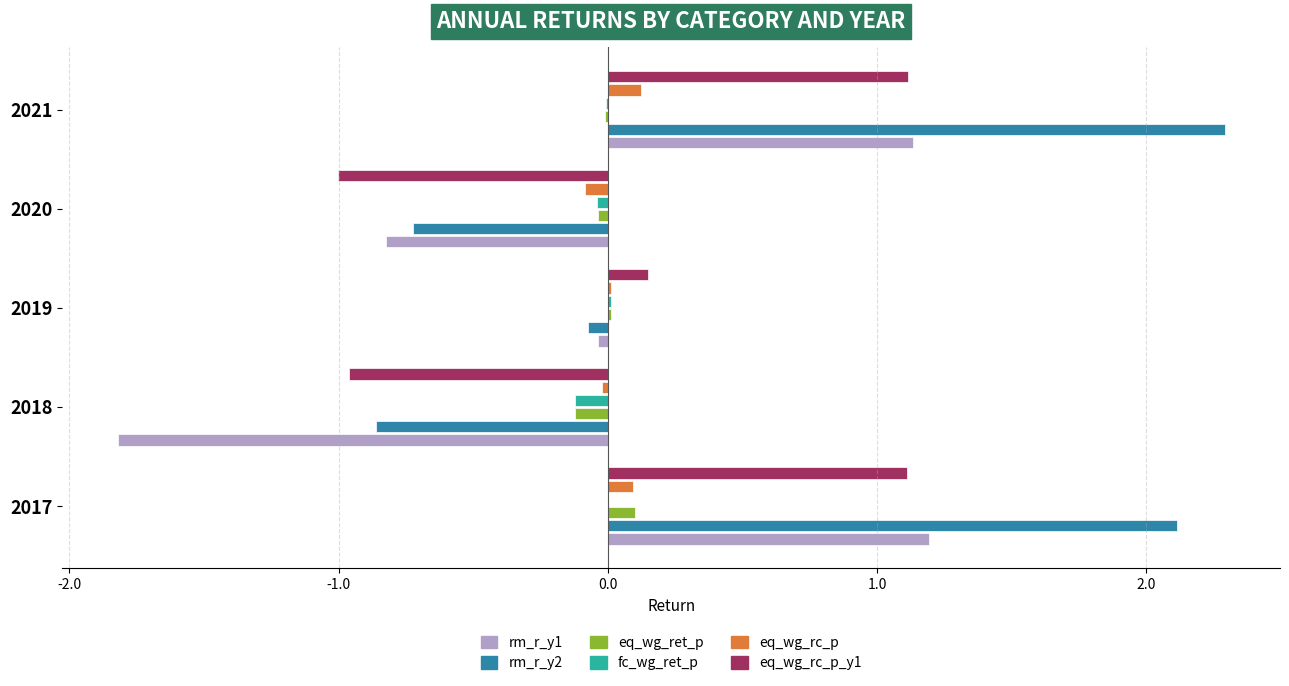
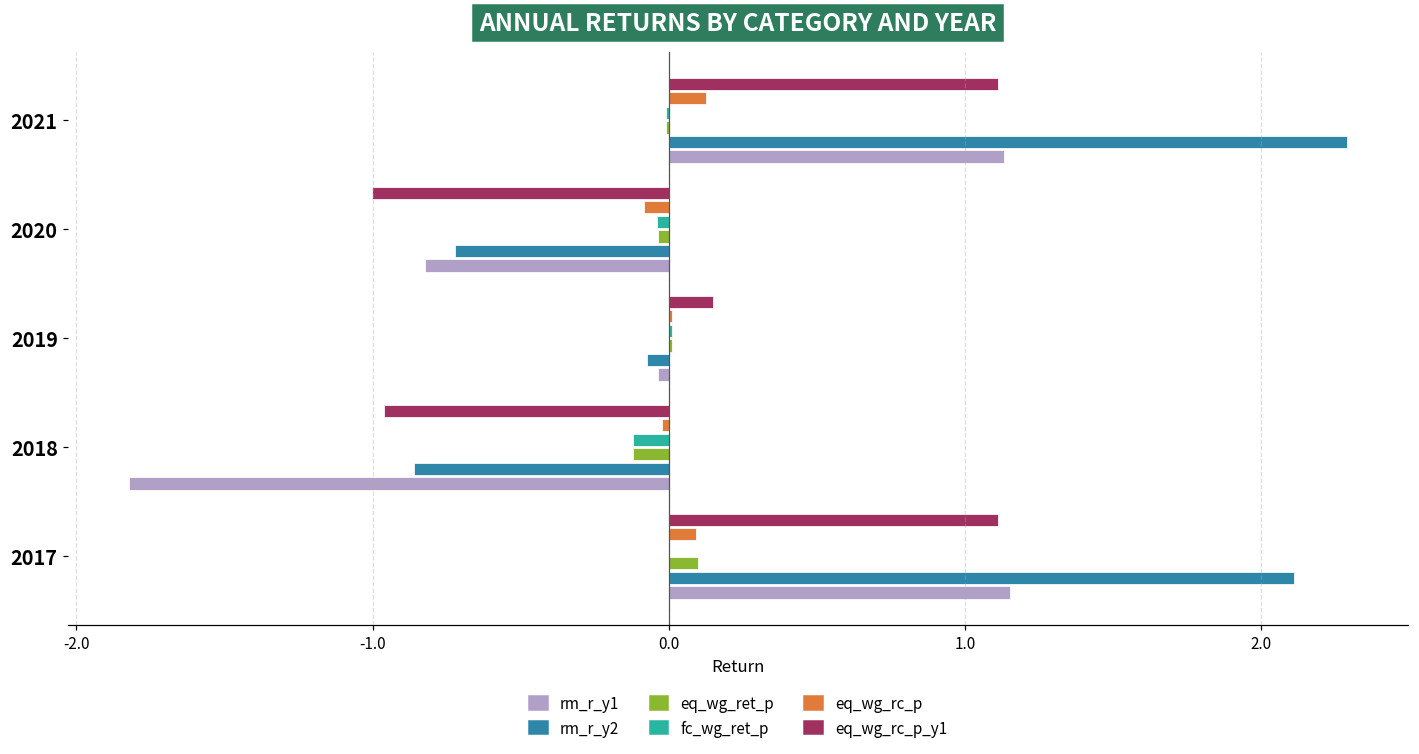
  {
    "rm_r_y1": {
      "2021": 1.13,
      "2020": -0.82,
      "2019": -0.04,
      "2018": -1.82,
-     "2017": 1.19
+     "2017": 1.15
    },
    "eq_wg_ret_p": {
      "2020": -0.04,
      "2019": 0.01,
      "2018": -0.12,
      "2017": 0.10
    },
    "eq_wg_rc_p": {
      "2021": 0.12,
      "2020": -0.08,
      "2019": 0.01,
      "2018": -0.02,
      "2017": 0.09
    },
    "eq_wg_rc_p_y1": {
      "2021": 1.11,
      "2020": -1.00,
      "2019": 0.15,
      "2018": -0.96,
      "2017": 1.11
    }
  }
